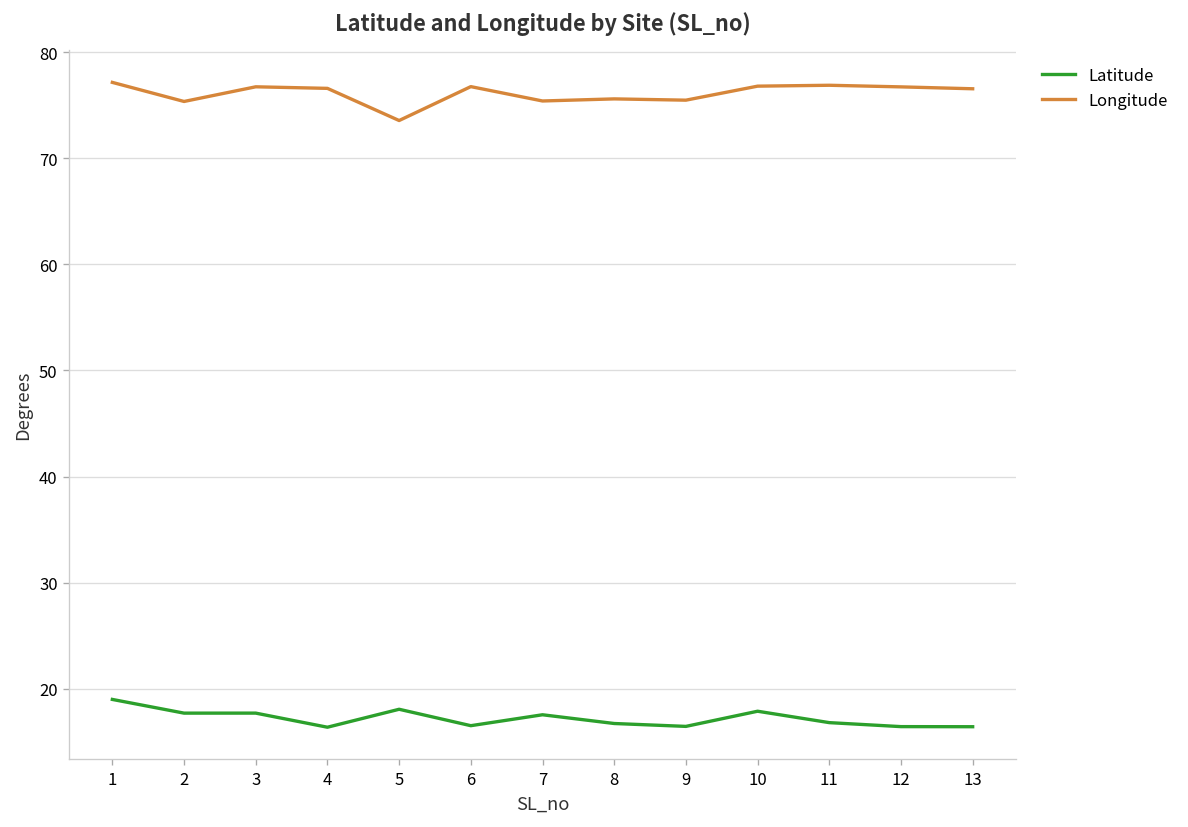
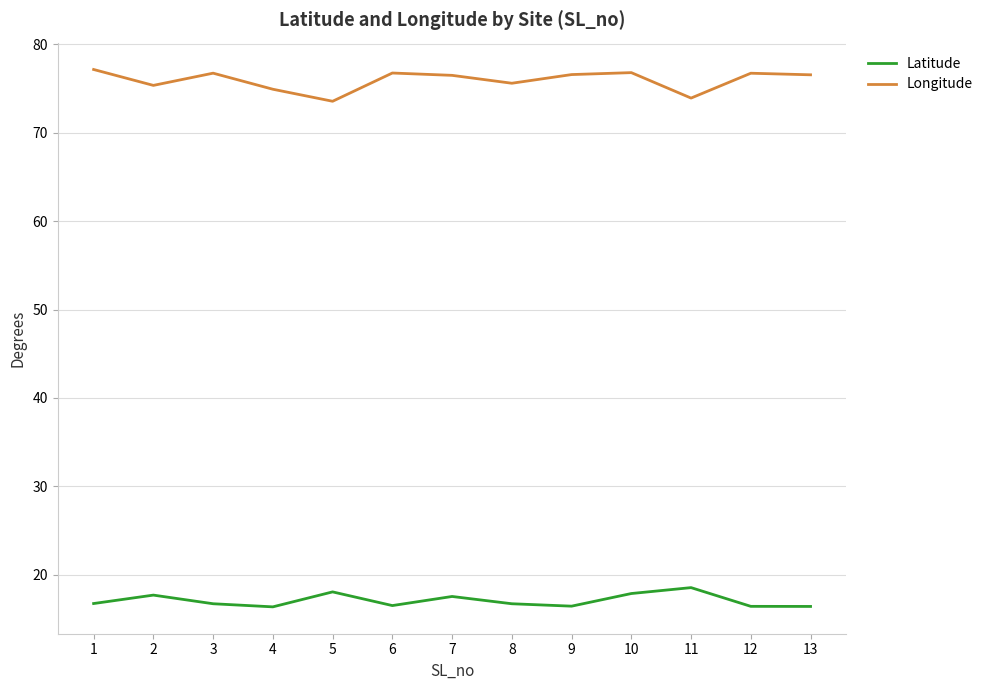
  {
    "Latitude": {
-     "1": 19,
+     "1": 17,
      "2": 18,
-     "3": 18,
+     "3": 17,
      "4": 16,
      "5": 18,
      "6": 17,
      "7": 18,
      "8": 17,
      "9": 16,
      "10": 18,
-     "11": 17,
+     "11": 19,
      "12": 16,
      "13": 16
    },
    "Longitude": {
      "1": 77,
      "2": 75,
      "3": 77,
-     "4": 77,
+     "4": 75,
      "5": 74,
      "6": 77,
-     "7": 75,
+     "7": 76,
      "8": 76,
-     "9": 75,
+     "9": 77,
      "10": 77,
-     "11": 77,
+     "11": 74,
      "12": 77,
      "13": 77
    }
  }
